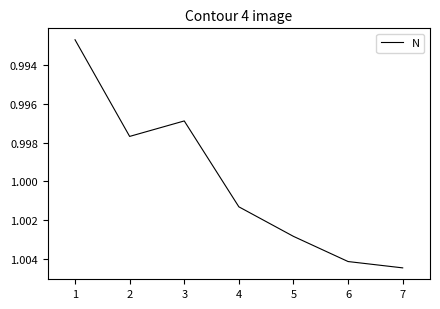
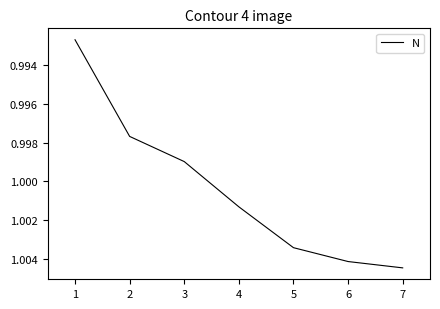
  {
    "1": 0.9927,
    "2": 0.9977,
-   "3": 0.9969,
+   "3": 0.9990,
    "4": 1.0013,
-   "5": 1.0028,
+   "5": 1.0034,
    "6": 1.0041,
    "7": 1.0045
  }
